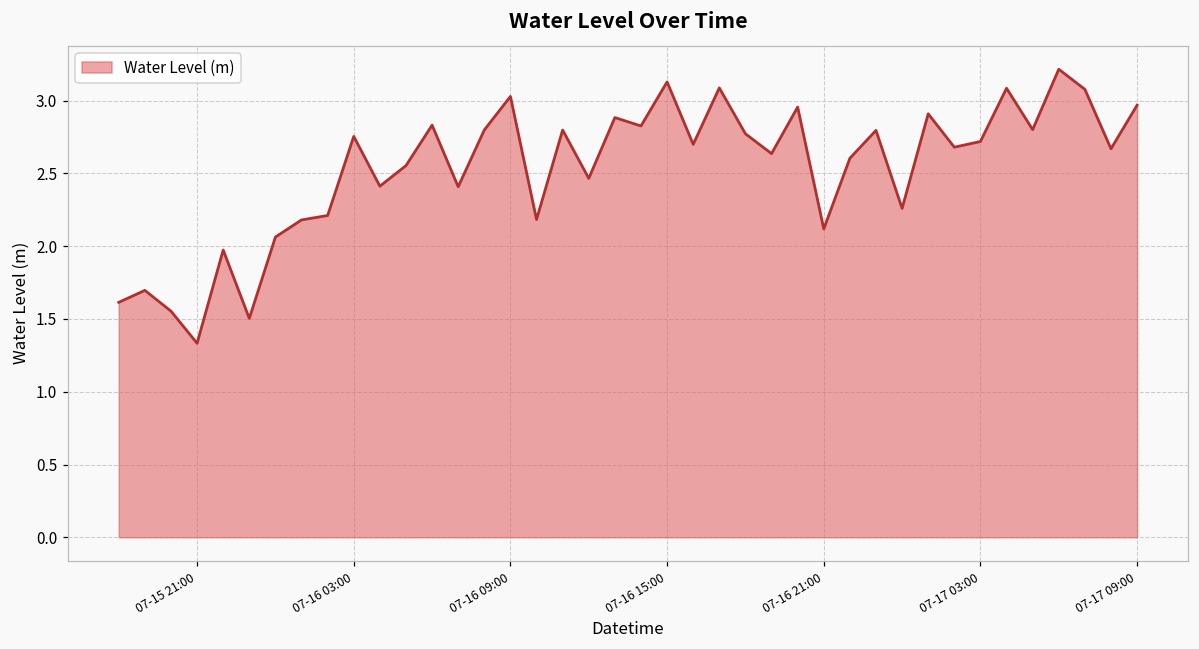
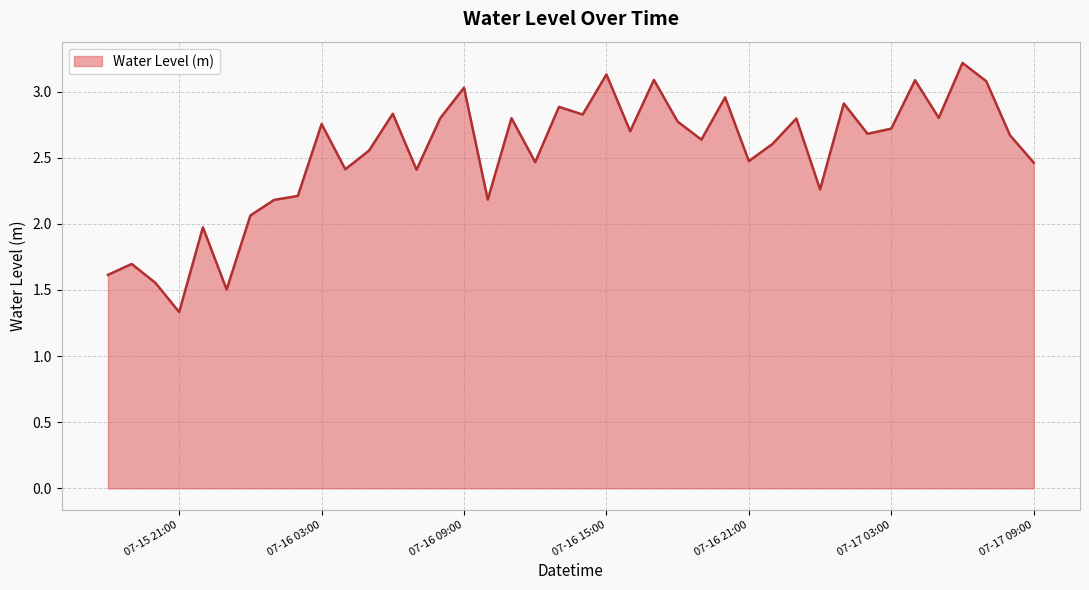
  {
    "07-15 21:00": 1.33,
    "07-16 03:00": 2.75,
    "07-16 09:00": 3.03,
    "07-16 15:00": 3.13,
-   "07-16 21:00": 2.12,
+   "07-16 21:00": 2.47,
    "07-17 03:00": 2.72,
-   "07-17 09:00": 2.97
+   "07-17 09:00": 2.46
  }
